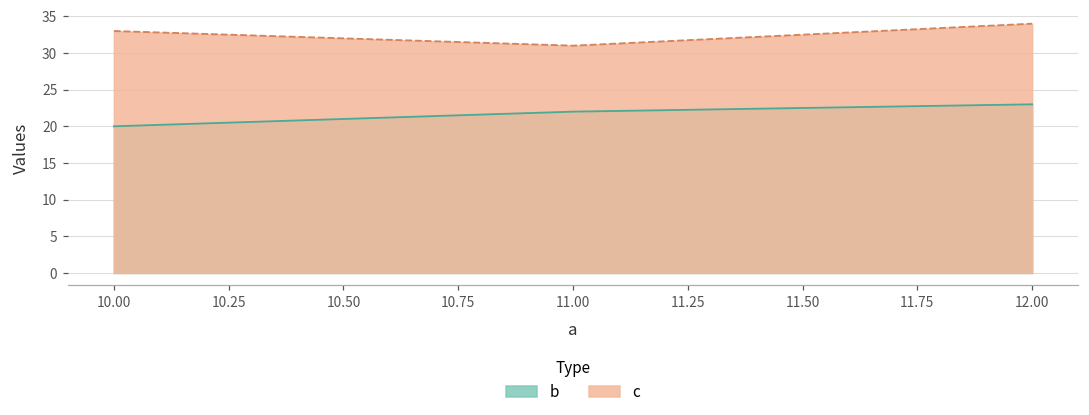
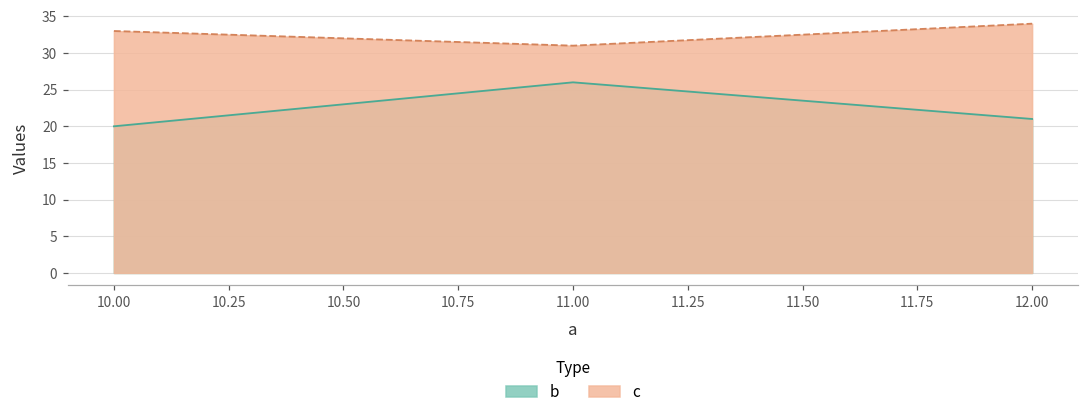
  {
    "b": {
      "10.00": 20,
-     "11.00": 22,
-     "12.00": 23
+     "11.00": 26,
+     "12.00": 21
    },
    "c": {
      "10.00": 33,
      "11.00": 31,
      "12.00": 34
    }
  }
